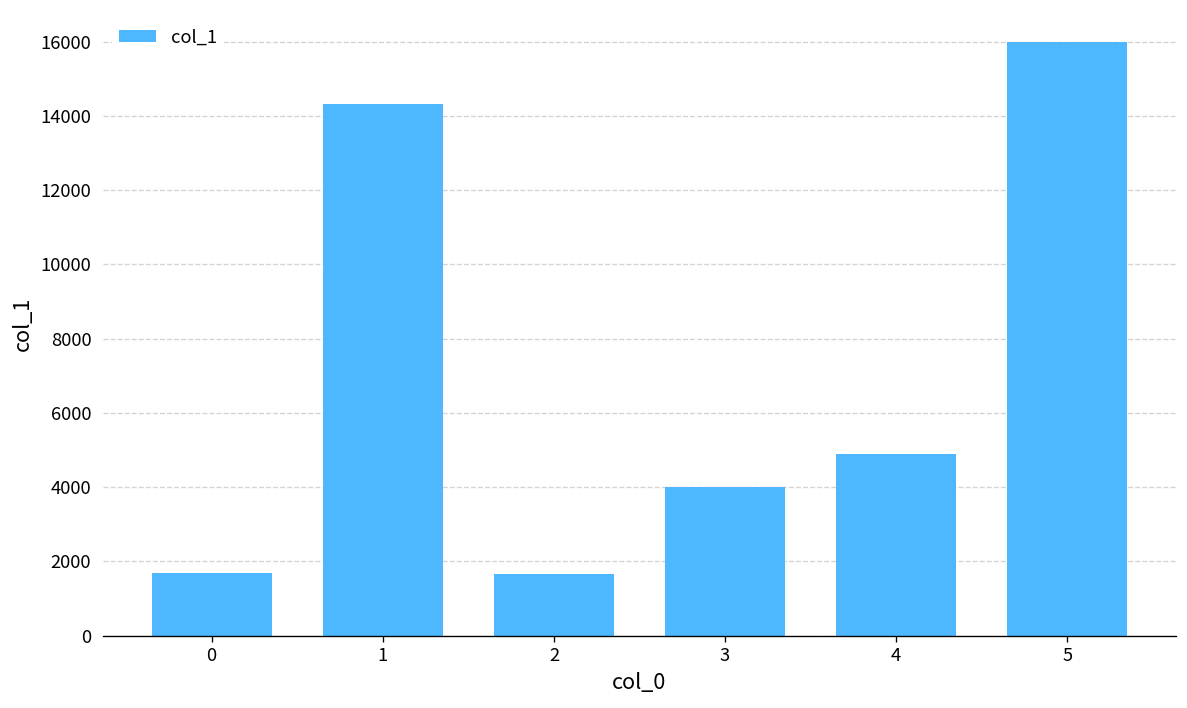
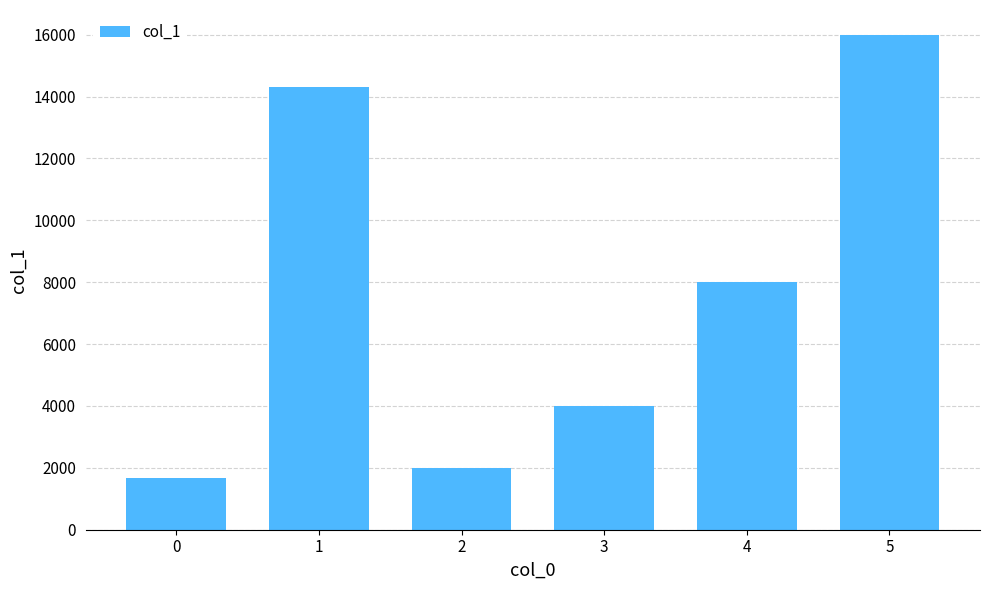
  {
    "0": 1700,
    "1": 14300,
-   "2": 1700,
+   "2": 2000,
    "3": 4000,
-   "4": 4900,
+   "4": 8000,
    "5": 16000
  }
